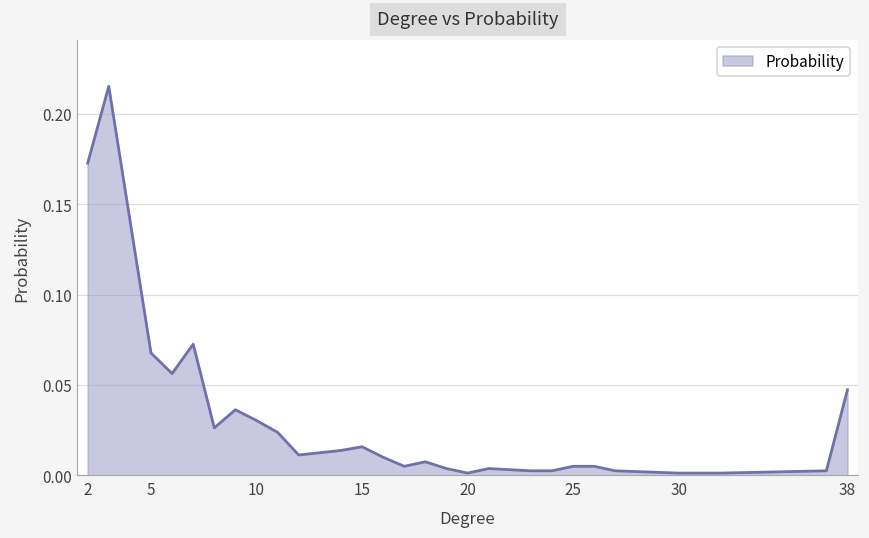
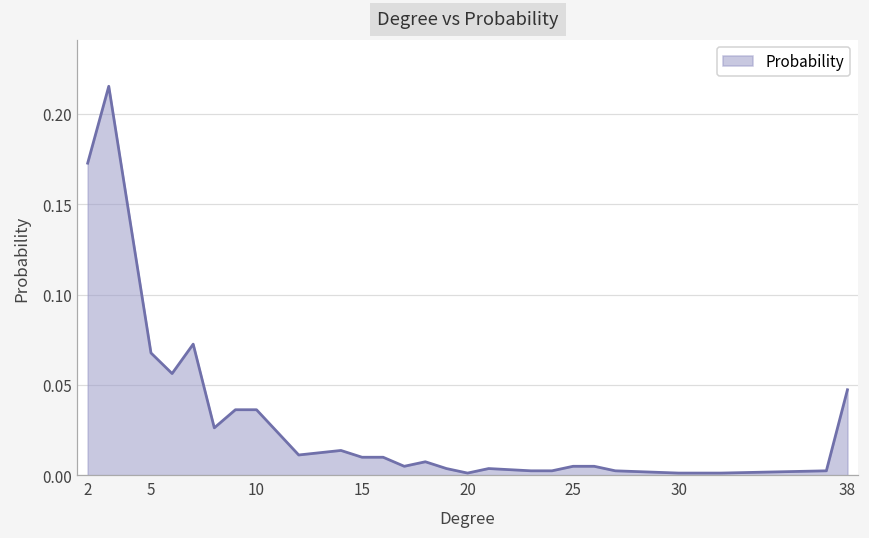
  {
    "2": 0.173,
    "5": 0.068,
-   "10": 0.030,
-   "15": 0.016,
+   "10": 0.036,
+   "15": 0.010,
    "20": 0.001,
    "25": 0.005,
    "30": 0.001,
    "38": 0.047
  }
